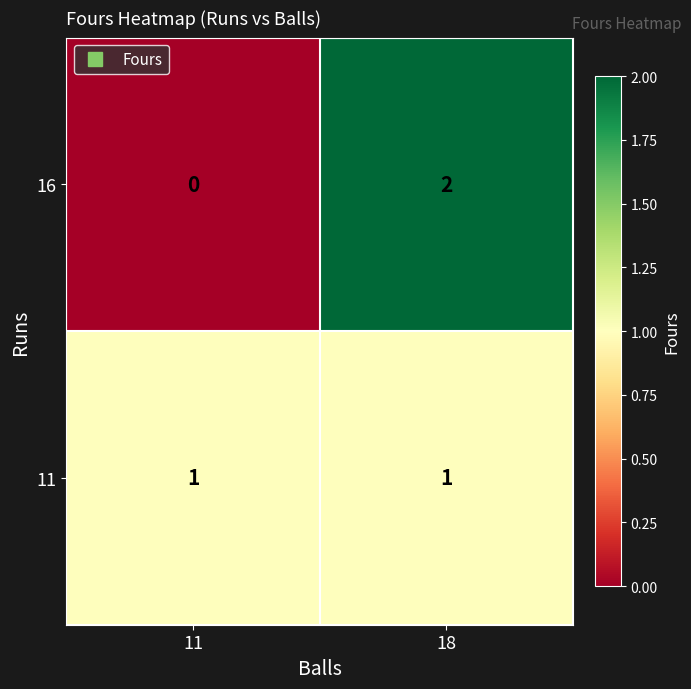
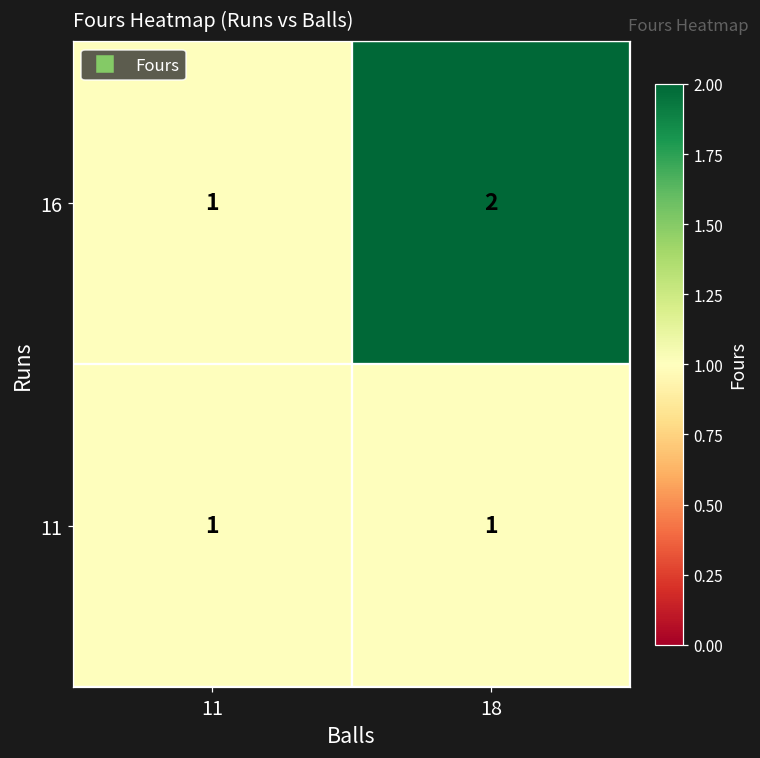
  {
    "16": {
-     "11": 0,
+     "11": 1,
      "18": 2
    },
    "11": {
      "11": 1,
      "18": 1
    }
  }
